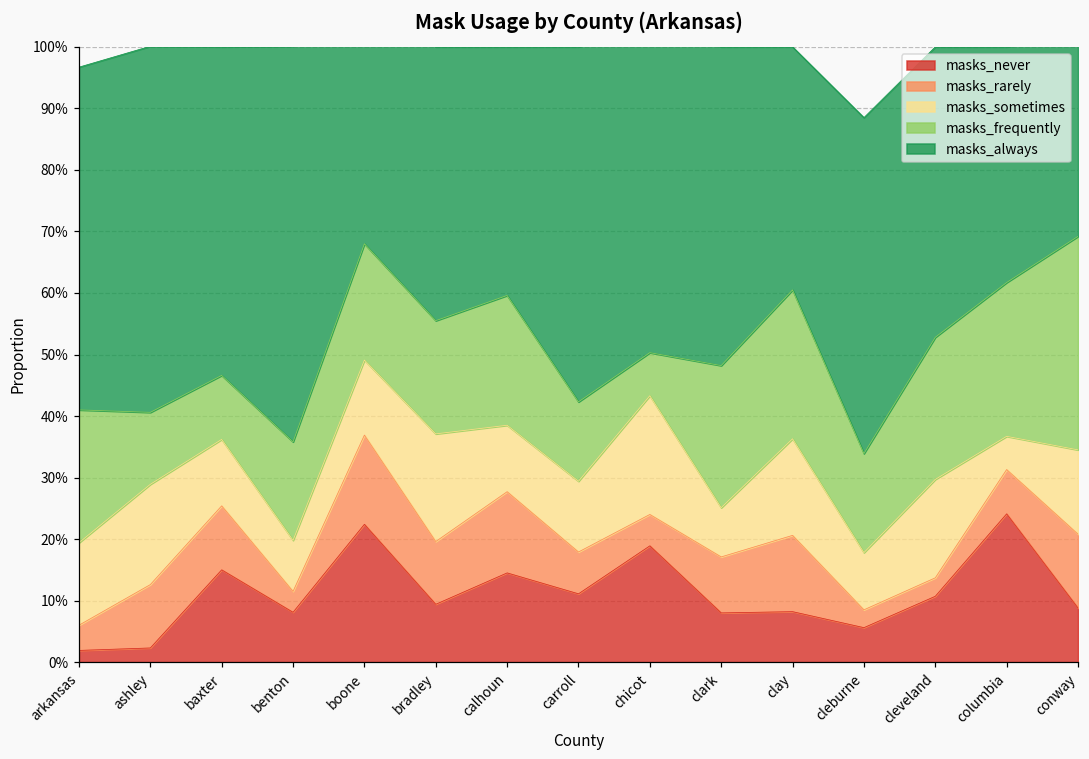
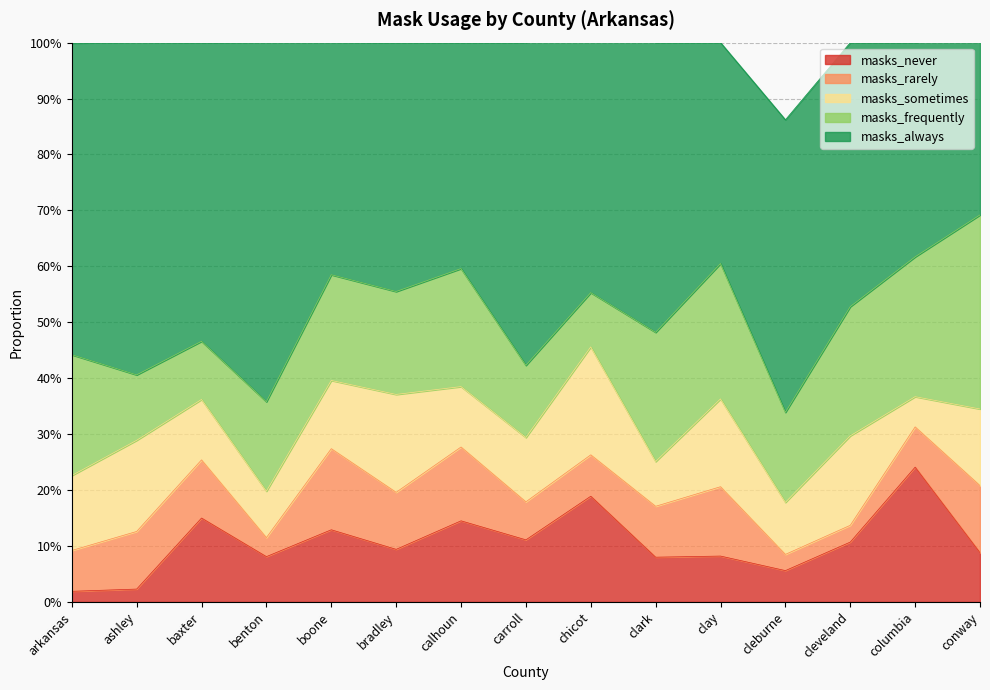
  {
    "masks_never": {
      "arkansas": "2%",
      "ashley": "2%",
      "baxter": "15%",
      "benton": "8%",
-     "boone": "22%",
+     "boone": "13%",
      "bradley": "9%",
      "calhoun": "14%",
      "carroll": "11%",
      "chicot": "19%",
      "clark": "8%",
      "clay": "8%",
      "cleburne": "6%",
      "cleveland": "11%",
      "columbia": "24%",
      "conway": "9%"
    },
    "masks_rarely": {
-     "arkansas": "4%",
+     "arkansas": "7%",
      "ashley": "10%",
      "baxter": "10%",
      "benton": "3%",
      "boone": "14%",
      "bradley": "10%",
      "calhoun": "13%",
      "carroll": "7%",
-     "chicot": "5%",
+     "chicot": "7%",
      "clark": "9%",
      "clay": "12%",
      "cleburne": "3%",
      "cleveland": "3%",
      "columbia": "7%",
      "conway": "12%"
    },
    "masks_sometimes": {
      "arkansas": "13%",
      "ashley": "16%",
      "baxter": "11%",
      "benton": "8%",
      "boone": "12%",
      "bradley": "18%",
      "calhoun": "11%",
      "carroll": "12%",
      "chicot": "19%",
      "clark": "8%",
      "clay": "16%",
      "cleburne": "9%",
      "cleveland": "16%",
      "columbia": "5%",
      "conway": "14%"
    },
    "masks_frequently": {
      "arkansas": "22%",
      "ashley": "12%",
      "baxter": "10%",
      "benton": "16%",
      "boone": "19%",
      "bradley": "18%",
      "calhoun": "21%",
      "carroll": "13%",
-     "chicot": "7%",
+     "chicot": "10%",
      "clark": "23%",
      "clay": "24%",
      "cleburne": "16%",
      "cleveland": "23%",
      "columbia": "25%",
      "conway": "35%"
    },
    "masks_always": {
      "arkansas": "56%",
      "ashley": "59%",
      "baxter": "53%",
      "benton": "64%",
      "bradley": "45%",
      "calhoun": "40%",
      "carroll": "58%",
      "clark": "52%",
      "clay": "40%",
-     "cleburne": "55%",
+     "cleburne": "52%",
      "cleveland": "47%",
      "columbia": "38%"
    }
  }
